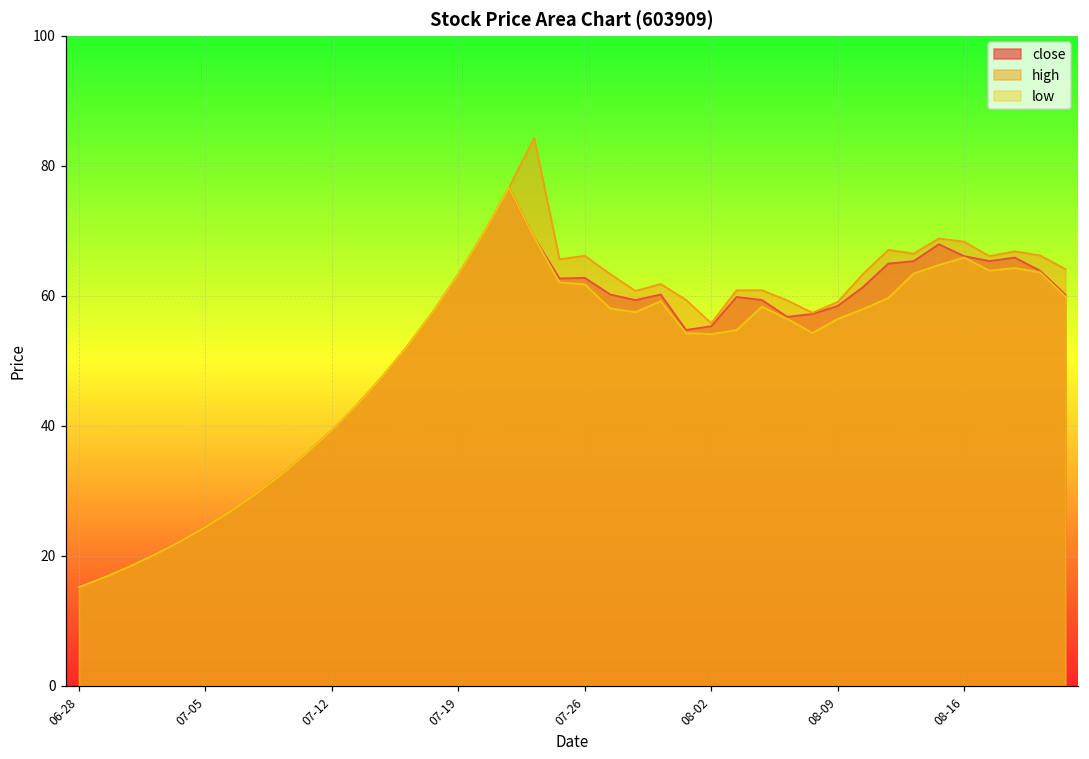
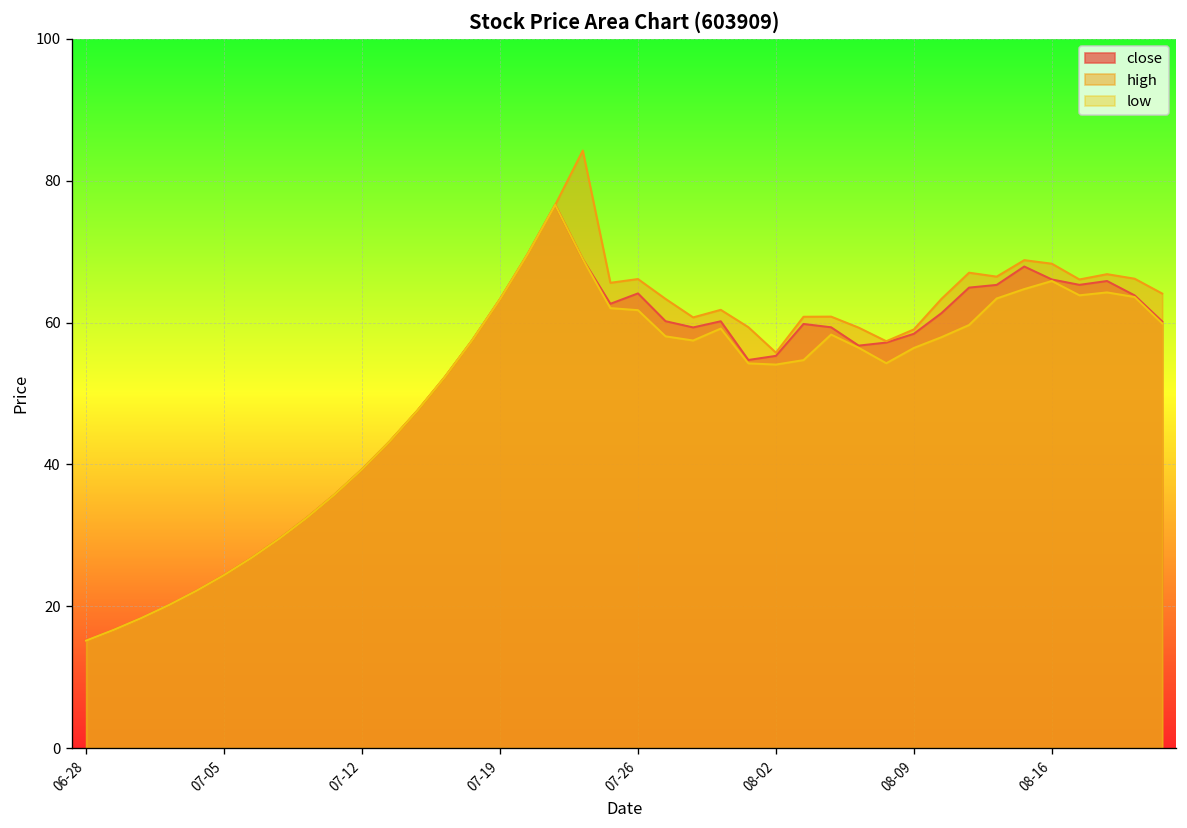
  {
    "close": {
-     "07-26": 63,
+     "07-26": 64,
      "08-02": 55,
      "08-09": 58
    }
  }
